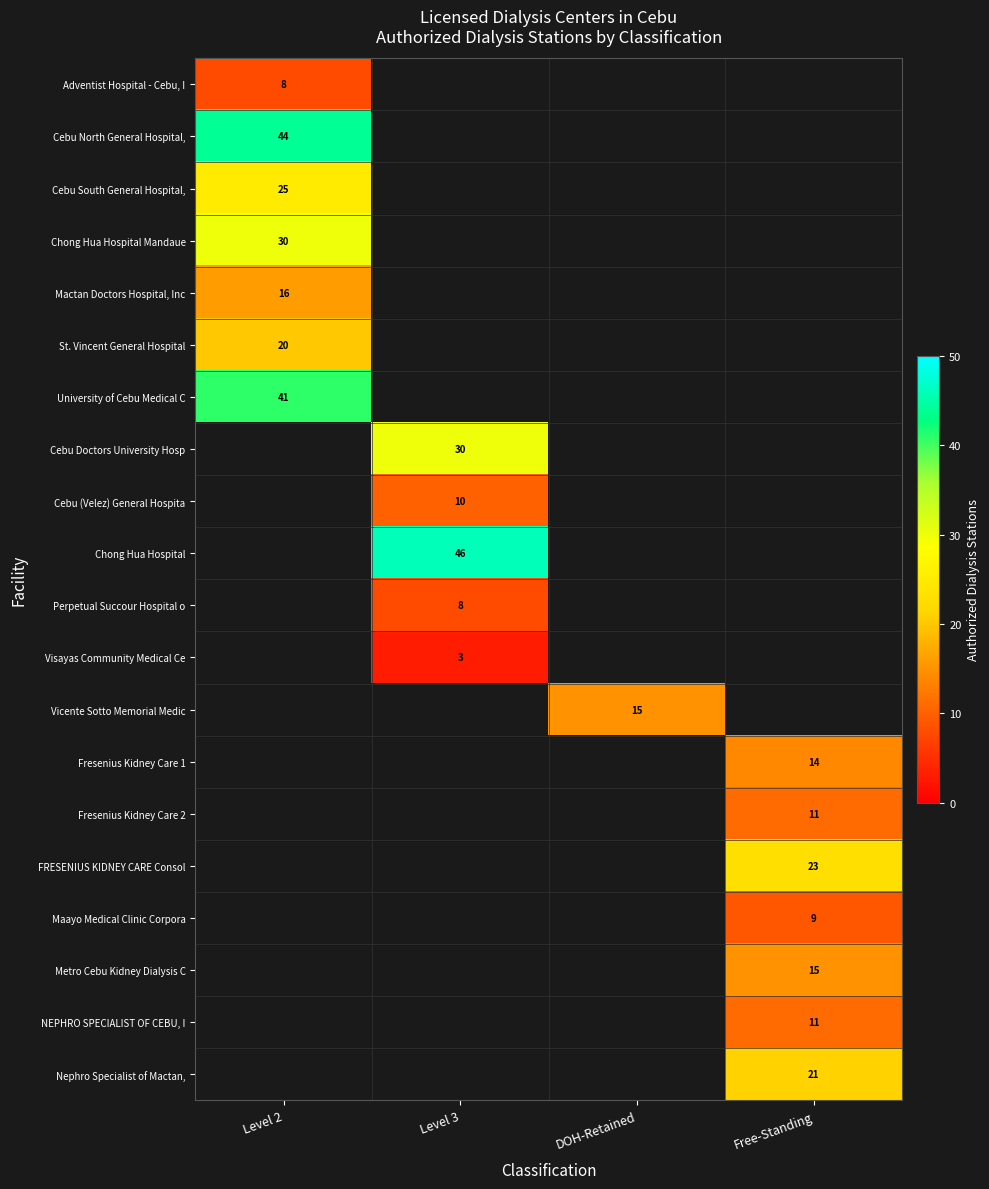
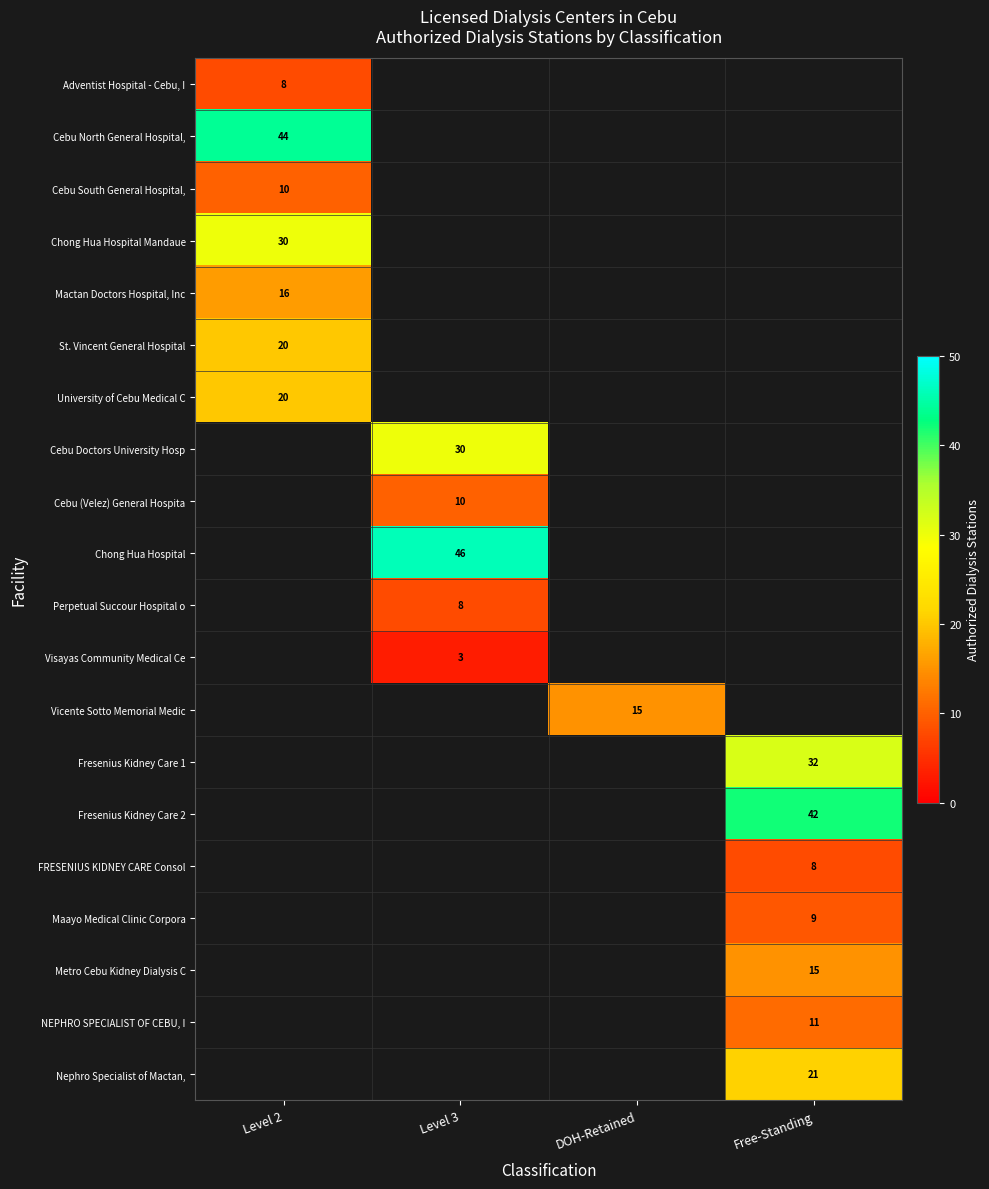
  {
    "Adventist Hospital - Cebu, I": {
      "Level 2": 8
    },
    "Cebu North General Hospital,": {
      "Level 2": 44
    },
    "Cebu South General Hospital,": {
-     "Level 2": 25
+     "Level 2": 10
    },
    "Chong Hua Hospital Mandaue": {
      "Level 2": 30
    },
    "Mactan Doctors Hospital, Inc": {
      "Level 2": 16
    },
    "St. Vincent General Hospital": {
      "Level 2": 20
    },
    "University of Cebu Medical C": {
-     "Level 2": 41
+     "Level 2": 20
    },
    "Cebu Doctors University Hosp": {
      "Level 3": 30
    },
    "Cebu (Velez) General Hospita": {
      "Level 3": 10
    },
    "Chong Hua Hospital": {
      "Level 3": 46
    },
    "Perpetual Succour Hospital o": {
      "Level 3": 8
    },
    "Visayas Community Medical Ce": {
      "Level 3": 3
    },
    "Vicente Sotto Memorial Medic": {
      "DOH-Retained": 15
    },
    "Fresenius Kidney Care 1": {
-     "Free-Standing": 14
+     "Free-Standing": 32
    },
    "Fresenius Kidney Care 2": {
-     "Free-Standing": 11
+     "Free-Standing": 42
    },
    "FRESENIUS KIDNEY CARE Consol": {
-     "Free-Standing": 23
+     "Free-Standing": 8
    },
    "Maayo Medical Clinic Corpora": {
      "Free-Standing": 9
    },
    "Metro Cebu Kidney Dialysis C": {
      "Free-Standing": 15
    },
    "NEPHRO SPECIALIST OF CEBU, I": {
      "Free-Standing": 11
    },
    "Nephro Specialist of Mactan,": {
      "Free-Standing": 21
    }
  }
